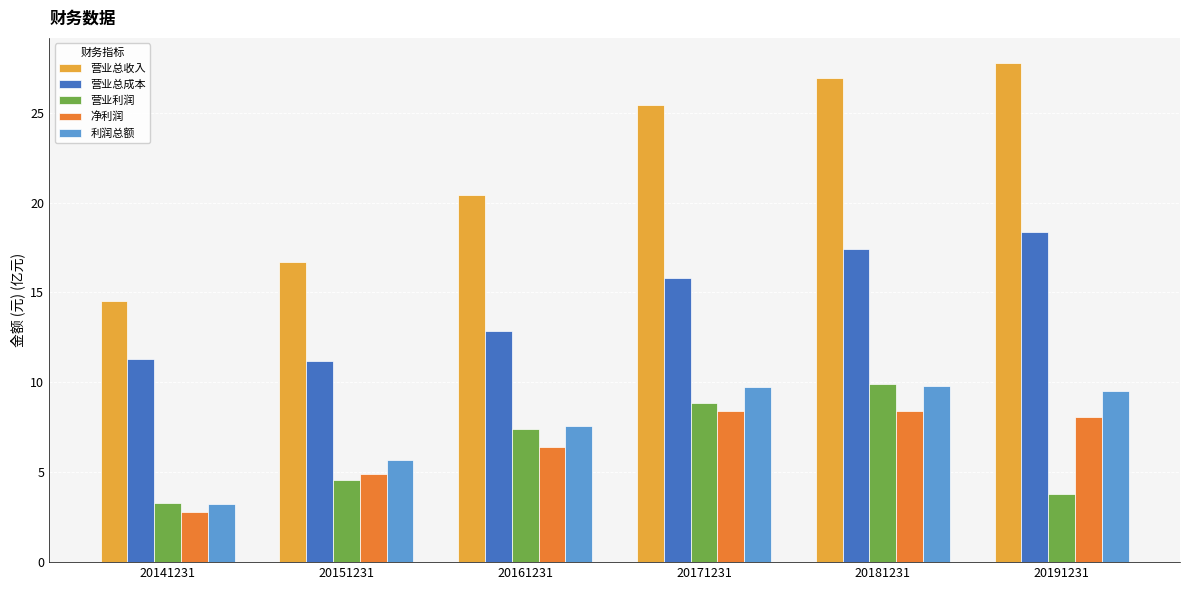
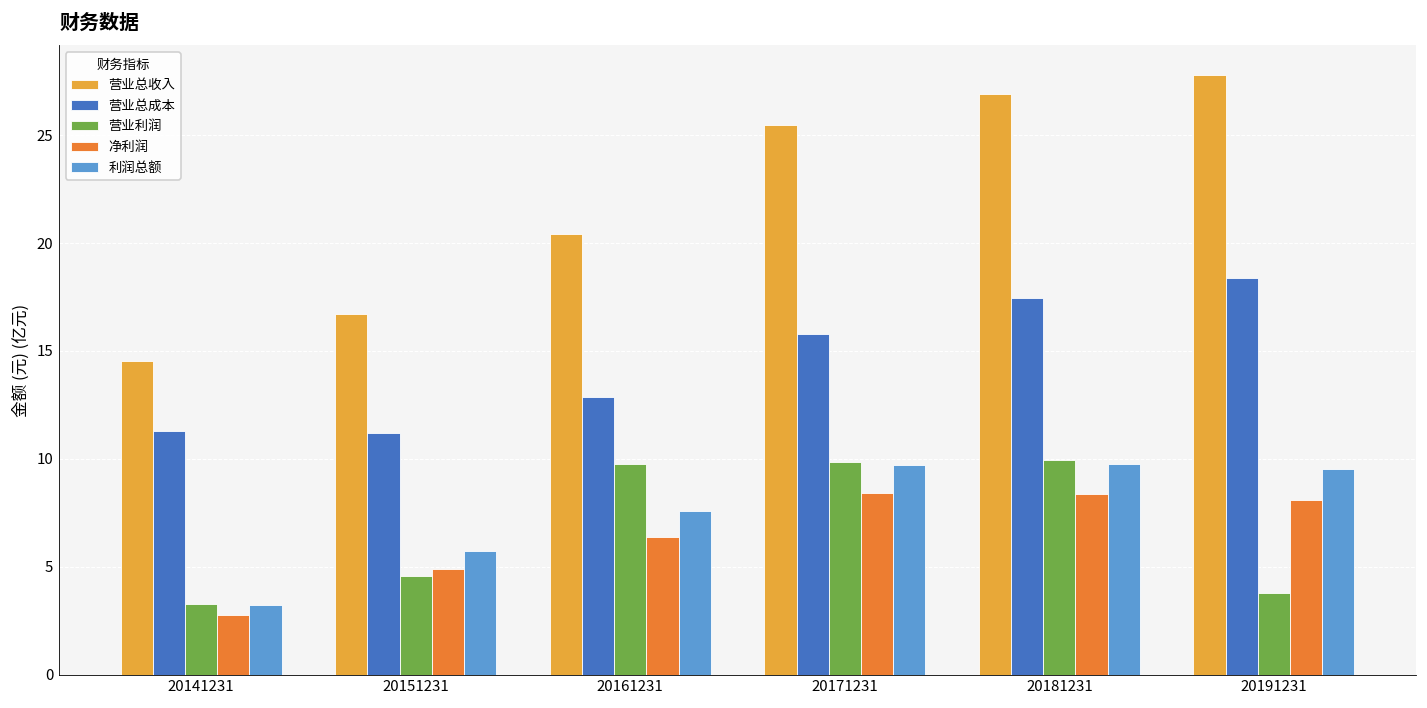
  {
    "营业利润": {
      "20141231": 3.3,
      "20151231": 4.6,
-     "20161231": 7.4,
-     "20171231": 8.8,
+     "20161231": 9.8,
+     "20171231": 9.9,
      "20181231": 9.9,
      "20191231": 3.8
    }
  }
